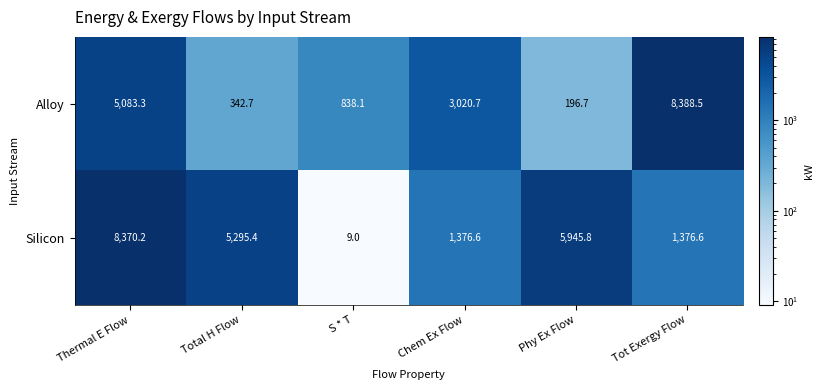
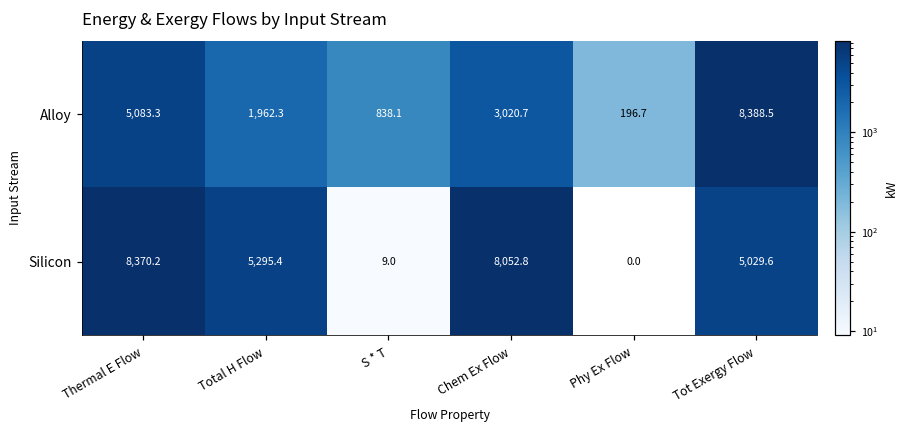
  {
    "Alloy": {
      "Thermal E Flow": "5,083.3",
-     "Total H Flow": "342.7",
+     "Total H Flow": "1,962.3",
      "S * T": "838.1",
      "Chem Ex Flow": "3,020.7",
      "Phy Ex Flow": "196.7",
      "Tot Exergy Flow": "8,388.5"
    },
    "Silicon": {
      "Thermal E Flow": "8,370.2",
      "Total H Flow": "5,295.4",
      "S * T": "9.0",
-     "Chem Ex Flow": "1,376.6",
-     "Phy Ex Flow": "5,945.8",
-     "Tot Exergy Flow": "1,376.6"
+     "Chem Ex Flow": "8,052.8",
+     "Phy Ex Flow": "0.0",
+     "Tot Exergy Flow": "5,029.6"
    }
  }
